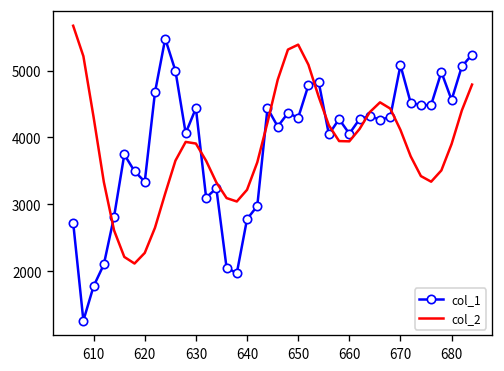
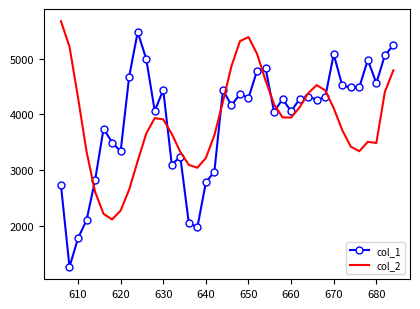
  {
    "col_1": {
      "610": 1800,
      "620": 3300,
      "630": 4400,
      "640": 2800,
      "650": 4300,
      "660": 4100,
      "670": 5100,
      "680": 4600
    },
    "col_2": {
      "610": 4300,
      "620": 2300,
      "630": 3900,
      "640": 3200,
      "650": 5400,
      "660": 3900,
      "670": 4100,
-     "680": 3900
+     "680": 3500
    }
  }
